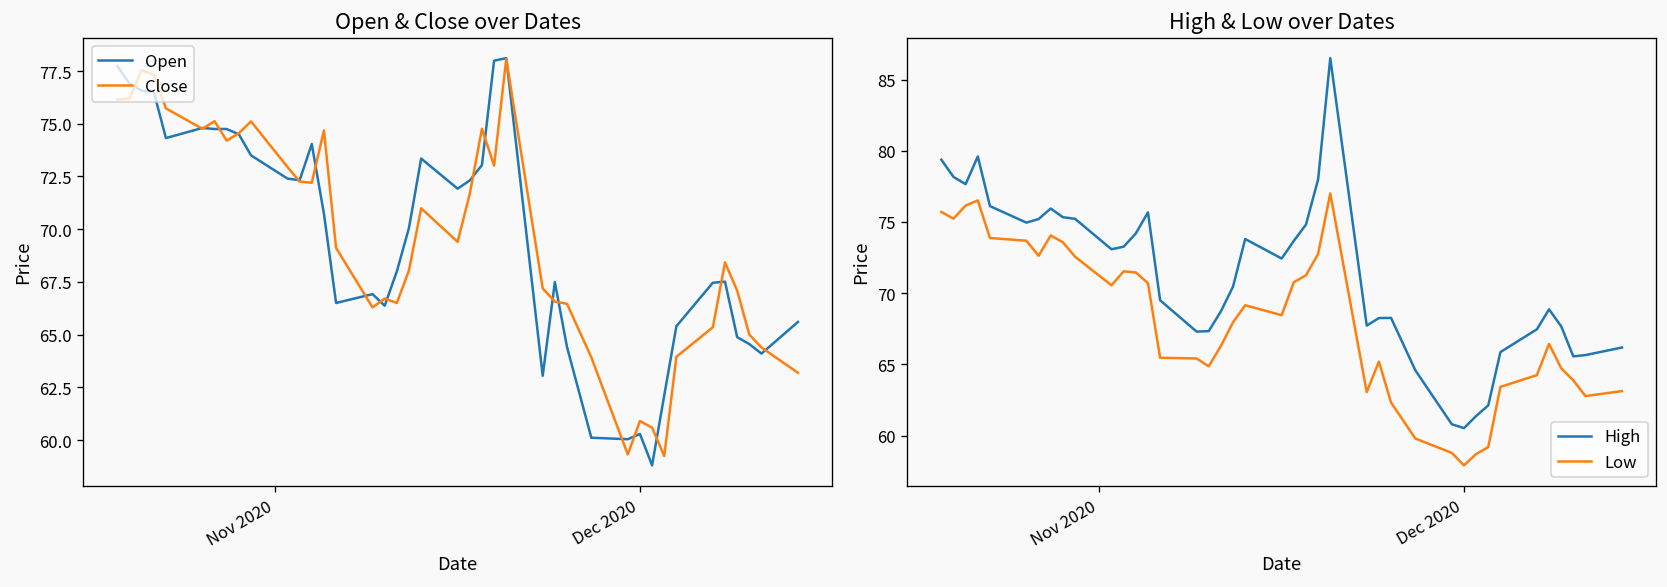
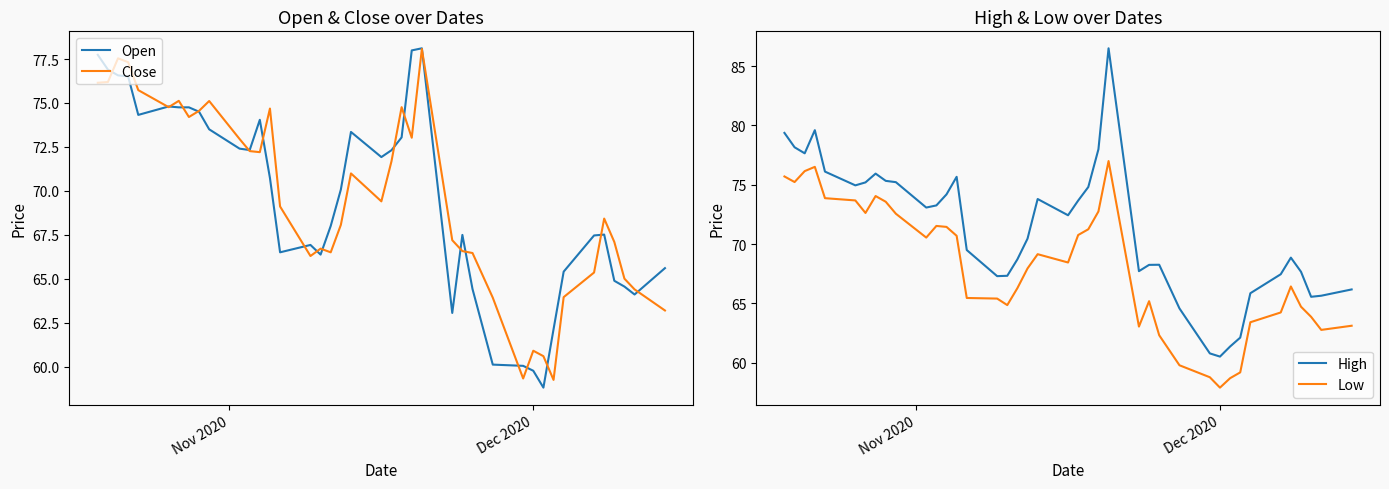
  {
    "Open & Close over Dates": {
      "Open": {
-       "Dec 2020": 60.3
+       "Dec 2020": 59.8
      },
      "Close": {
        "Dec 2020": 60.9
      }
    },
    "High & Low over Dates": {
      "High": {
        "Dec 2020": 60.5
      },
      "Low": {
        "Dec 2020": 57.9
      }
    }
  }
